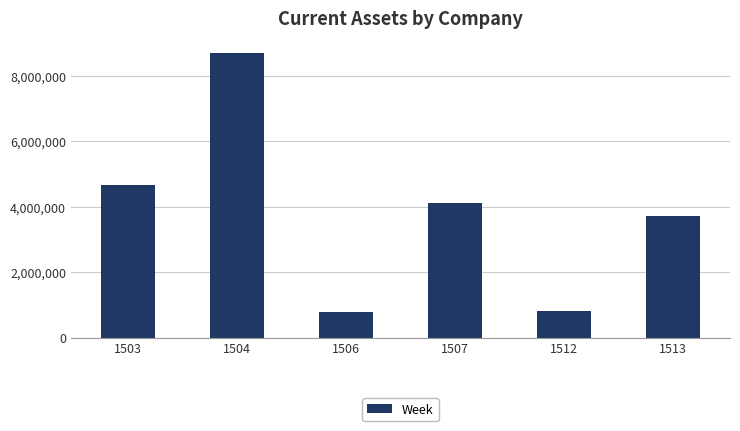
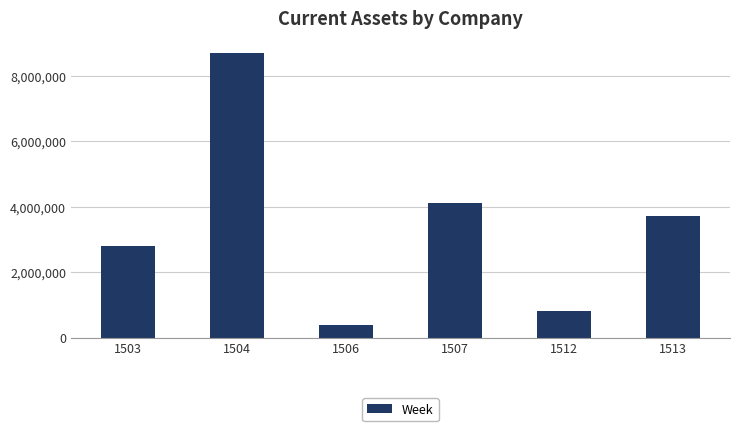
  {
-   "1503": "4,700,000",
+   "1503": "2,800,000",
    "1504": "8,700,000",
-   "1506": "800,000",
+   "1506": "400,000",
    "1507": "4,100,000",
    "1512": "800,000",
    "1513": "3,700,000"
  }
